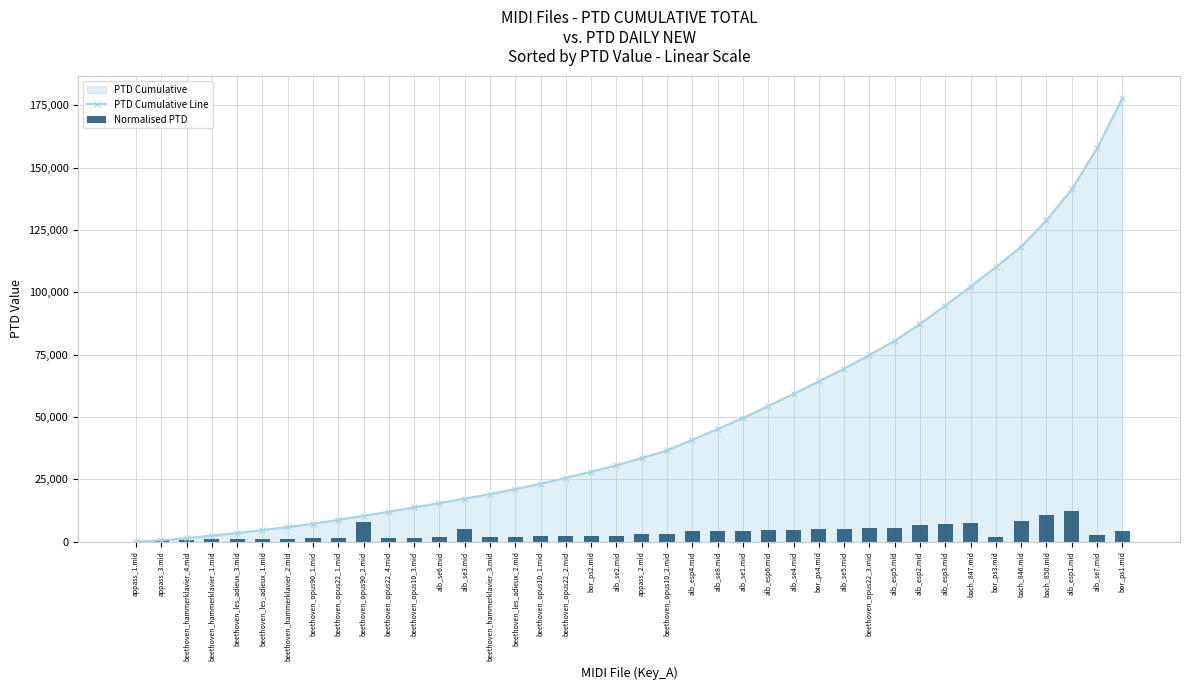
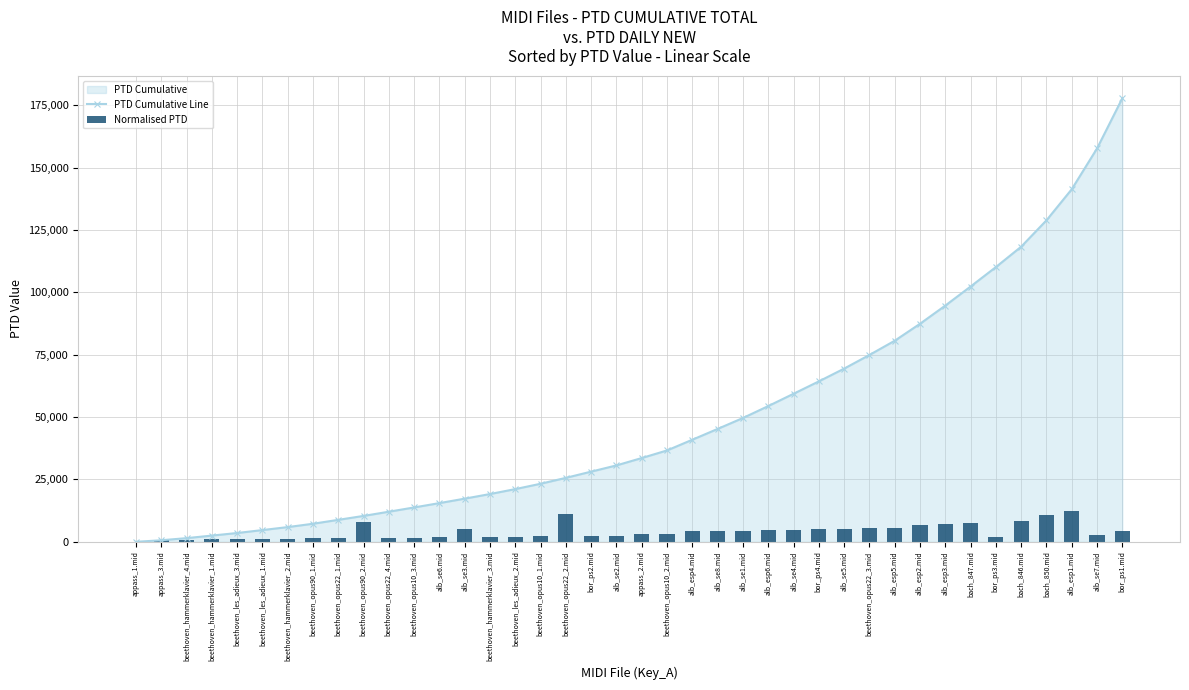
  {
    "PTD Cumulative": {
      "appass_1.mid": "0",
      "appass_3.mid": "1,000",
      "beethoven_hammerklavier_4.mid": "1,000",
      "beethoven_hammerklavier_1.mid": "3,000",
      "beethoven_les_adieux_3.mid": "4,000",
      "beethoven_les_adieux_1.mid": "5,000",
      "beethoven_hammerklavier_2.mid": "6,000",
      "beethoven_opus90_1.mid": "7,000",
      "beethoven_opus22_1.mid": "9,000",
      "beethoven_opus90_2.mid": "10,000",
      "beethoven_opus22_4.mid": "12,000",
      "beethoven_opus10_3.mid": "14,000",
      "alb_se6.mid": "16,000",
      "alb_se3.mid": "17,000",
      "beethoven_hammerklavier_3.mid": "19,000",
      "beethoven_les_adieux_2.mid": "21,000",
      "beethoven_opus10_1.mid": "23,000",
      "beethoven_opus22_2.mid": "26,000",
      "bor_ps2.mid": "28,000",
      "alb_se2.mid": "31,000",
      "appass_2.mid": "34,000",
      "beethoven_opus10_2.mid": "37,000",
      "alb_esp4.mid": "41,000",
      "alb_se8.mid": "45,000",
      "alb_se1.mid": "50,000",
      "alb_esp6.mid": "54,000",
      "alb_se4.mid": "59,000",
      "bor_ps4.mid": "64,000",
      "alb_se5.mid": "69,000",
      "beethoven_opus22_3.mid": "75,000",
      "alb_esp5.mid": "81,000",
      "alb_esp2.mid": "87,000",
      "alb_esp3.mid": "95,000",
      "bach_847.mid": "102,000",
      "bor_ps3.mid": "110,000",
      "bach_846.mid": "118,000",
      "bach_850.mid": "129,000",
      "alb_esp1.mid": "141,000",
      "alb_se7.mid": "158,000",
      "bor_ps1.mid": "178,000"
    },
    "Normalised PTD": {
      "appass_1.mid": "0",
      "beethoven_hammerklavier_1.mid": "1,000",
      "beethoven_les_adieux_3.mid": "1,000",
      "beethoven_les_adieux_1.mid": "1,000",
      "beethoven_hammerklavier_2.mid": "1,000",
      "beethoven_opus90_1.mid": "1,000",
      "beethoven_opus22_1.mid": "2,000",
      "beethoven_opus90_2.mid": "8,000",
      "beethoven_opus22_4.mid": "2,000",
      "beethoven_opus10_3.mid": "2,000",
      "alb_se6.mid": "2,000",
      "alb_se3.mid": "5,000",
      "beethoven_hammerklavier_3.mid": "2,000",
      "beethoven_les_adieux_2.mid": "2,000",
      "beethoven_opus10_1.mid": "2,000",
-     "beethoven_opus22_2.mid": "2,000",
+     "beethoven_opus22_2.mid": "11,000",
      "bor_ps2.mid": "2,000",
      "alb_se2.mid": "2,000",
      "appass_2.mid": "3,000",
      "beethoven_opus10_2.mid": "3,000",
      "alb_esp4.mid": "4,000",
      "alb_se8.mid": "4,000",
      "alb_se1.mid": "4,000",
      "alb_esp6.mid": "5,000",
      "alb_se4.mid": "5,000",
      "bor_ps4.mid": "5,000",
      "alb_se5.mid": "5,000",
      "beethoven_opus22_3.mid": "5,000",
      "alb_esp5.mid": "6,000",
      "alb_esp2.mid": "7,000",
      "alb_esp3.mid": "7,000",
      "bach_847.mid": "8,000",
      "bor_ps3.mid": "2,000",
      "bach_846.mid": "8,000",
      "bach_850.mid": "11,000",
      "alb_esp1.mid": "12,000",
      "alb_se7.mid": "3,000",
      "bor_ps1.mid": "4,000"
    }
  }
